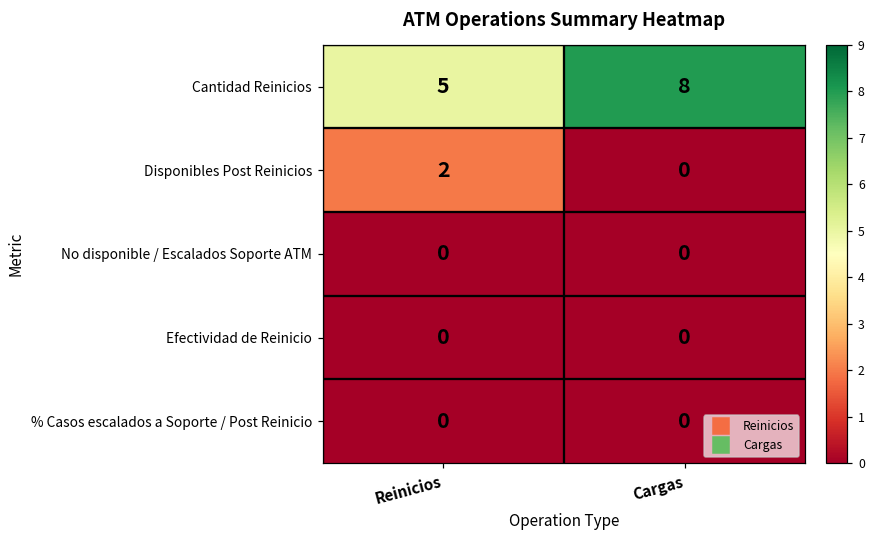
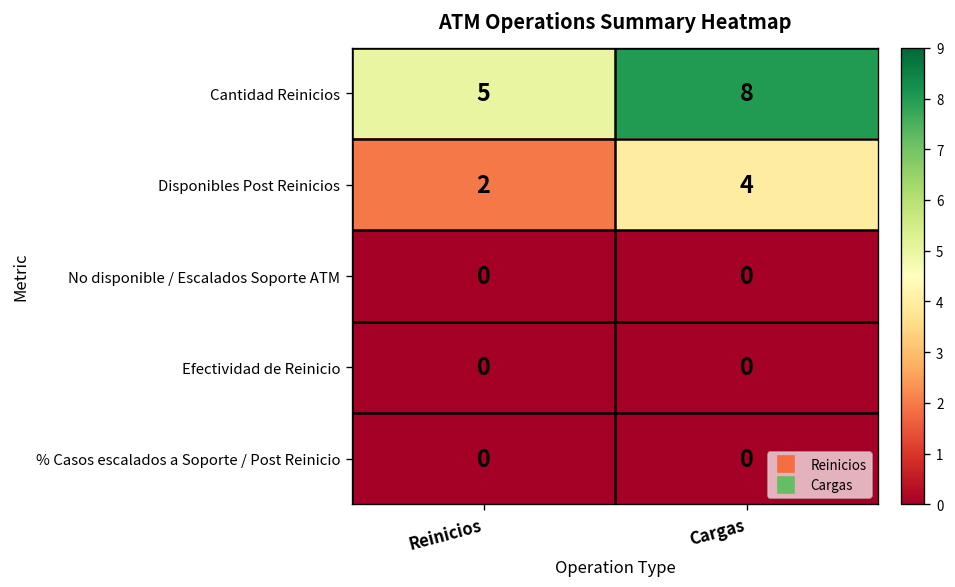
  {
    "Cantidad Reinicios": {
      "Reinicios": 5,
      "Cargas": 8
    },
    "Disponibles Post Reinicios": {
      "Reinicios": 2,
-     "Cargas": 0
+     "Cargas": 4
    },
    "No disponible / Escalados Soporte ATM": {
      "Reinicios": 0,
      "Cargas": 0
    },
    "Efectividad de Reinicio": {
      "Reinicios": 0,
      "Cargas": 0
    },
    "% Casos escalados a Soporte / Post Reinicio": {
      "Reinicios": 0,
      "Cargas": 0
    }
  }
